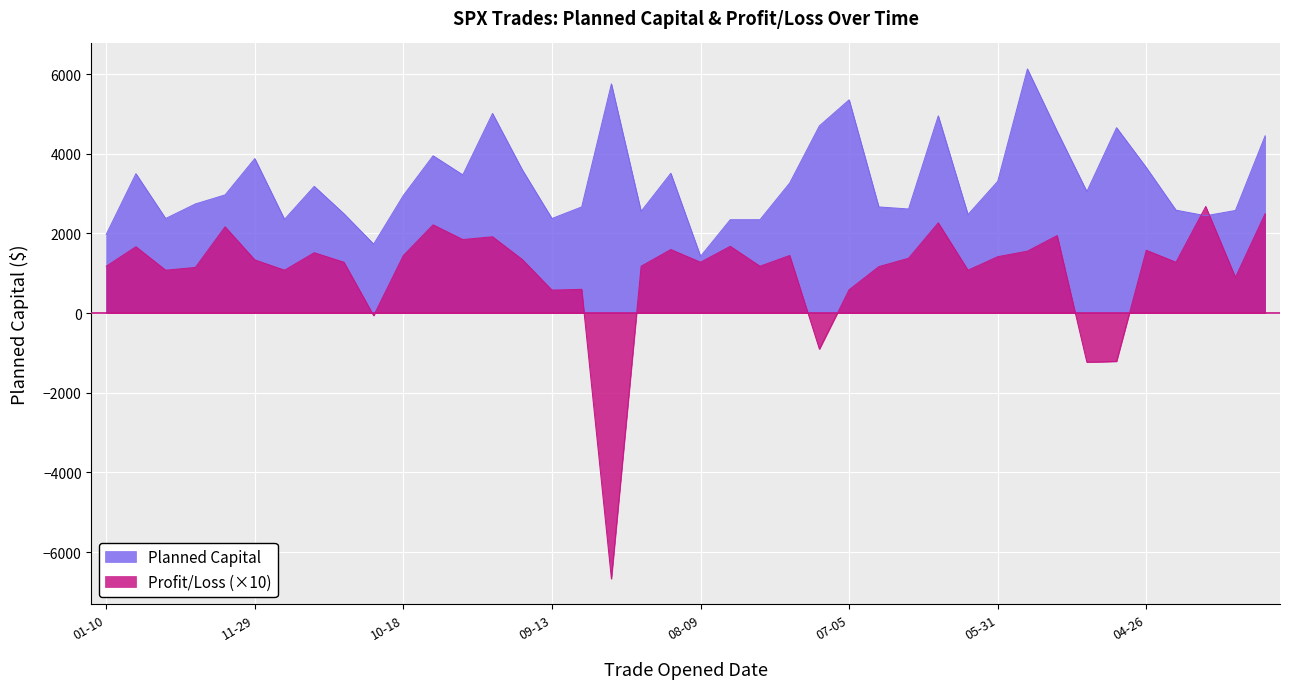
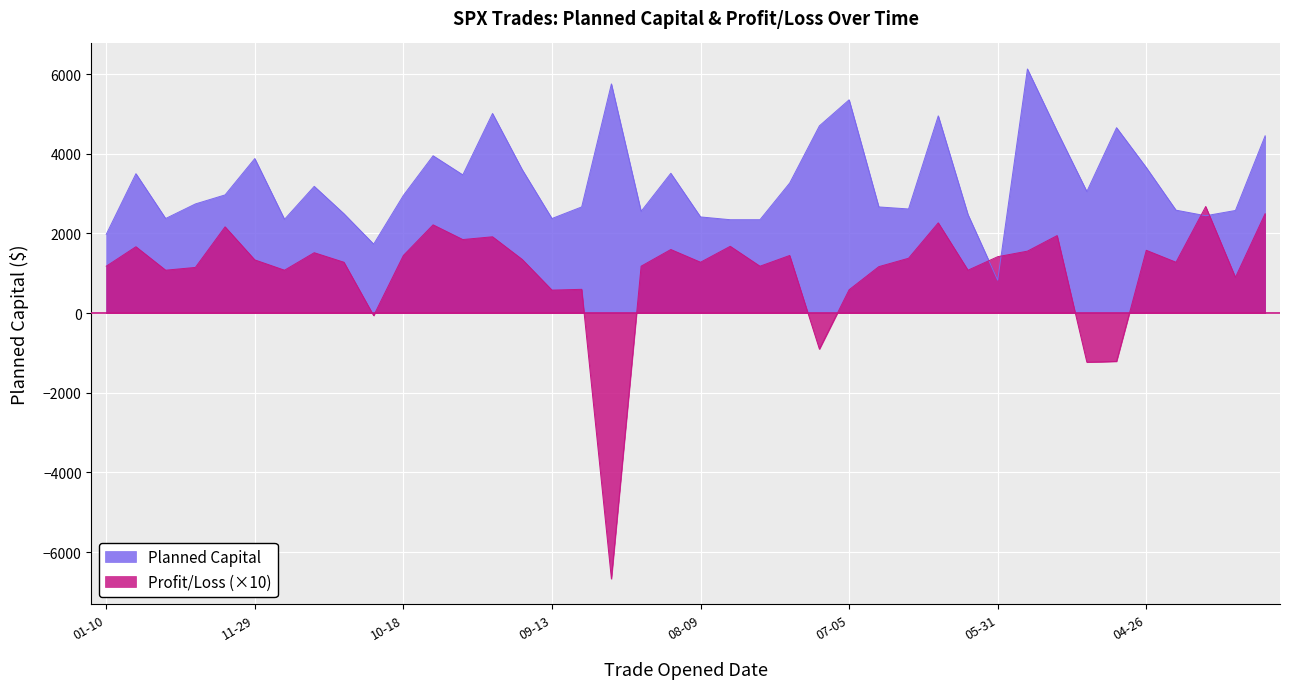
  {
    "Planned Capital": {
      "01-10": 2000,
      "11-29": 3900,
      "10-18": 3000,
      "09-13": 2400,
-     "08-09": 1400,
+     "08-09": 2400,
      "07-05": 5400,
-     "05-31": 3300,
+     "05-31": 800,
      "04-26": 3700
    }
  }
